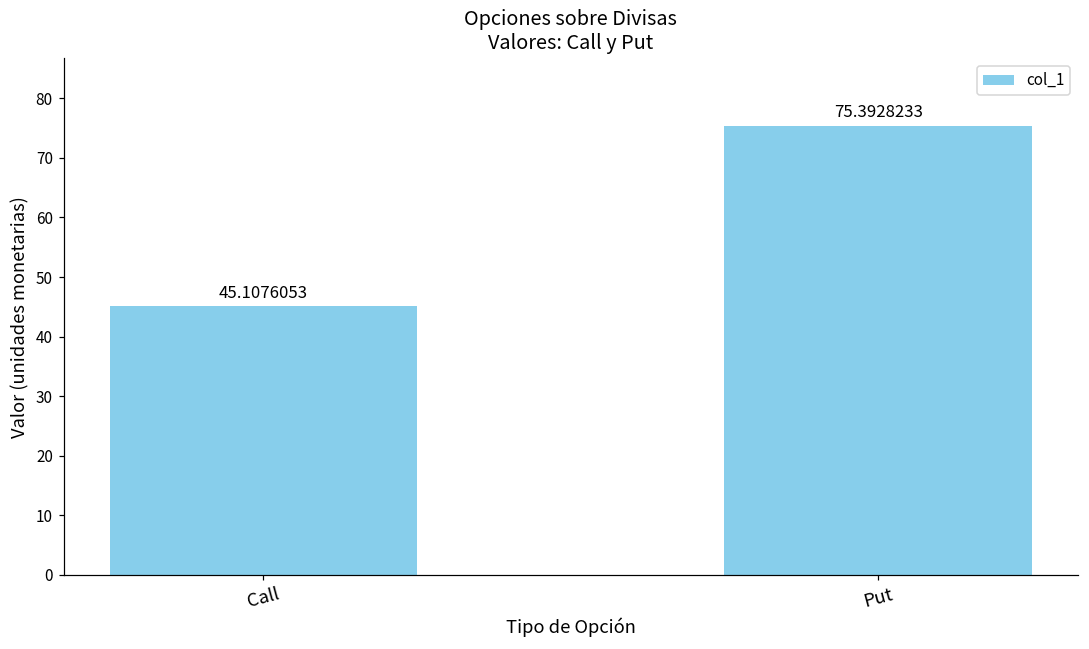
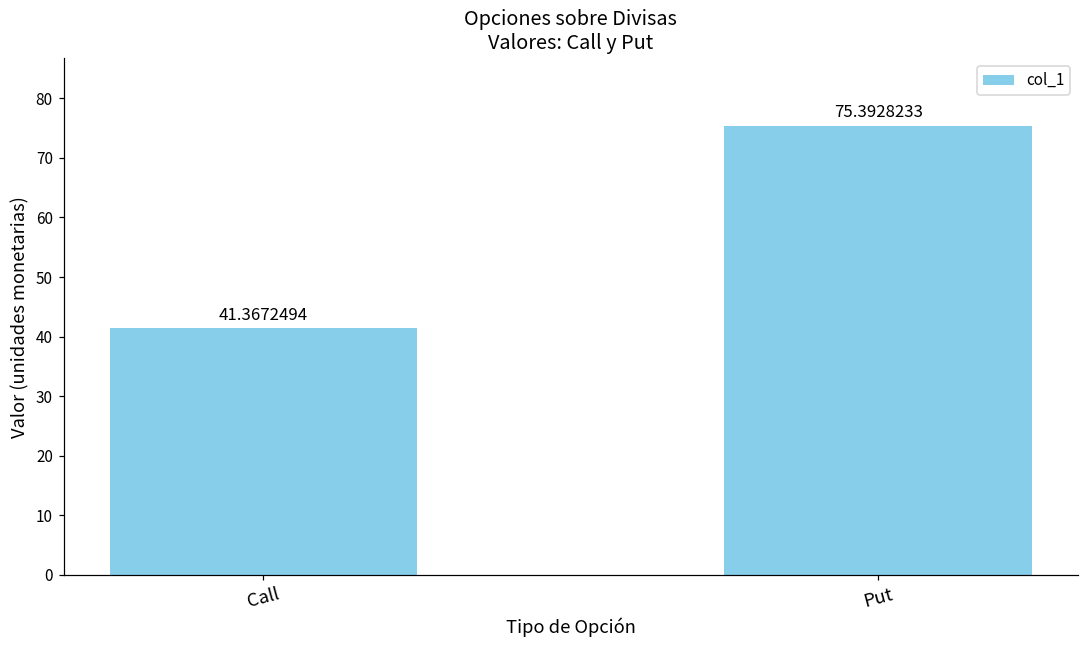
  {
-   "Call": 45.1076053,
+   "Call": 41.3672494,
    "Put": 75.3928233
  }
